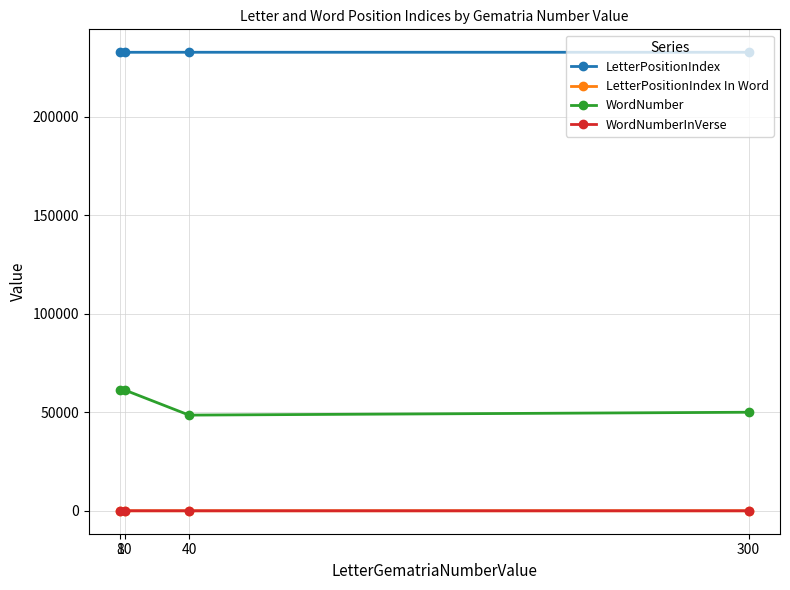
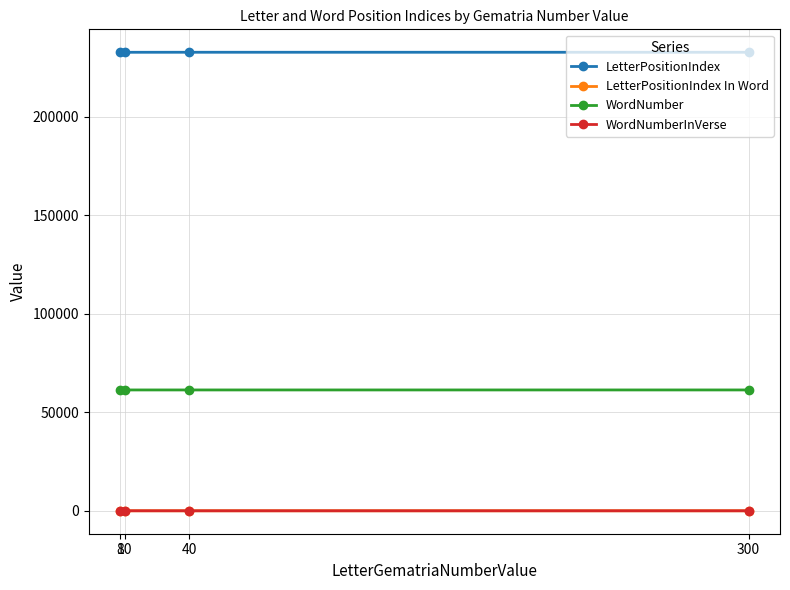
  {
    "LetterPositionIndex": {
      "40": 233000
    },
    "WordNumberInVerse": {
      "40": 0,
      "300": 0
    },
    "WordNumber": {
-     "40": 49000,
-     "300": 50000
+     "40": 61000,
+     "300": 61000
    }
  }
